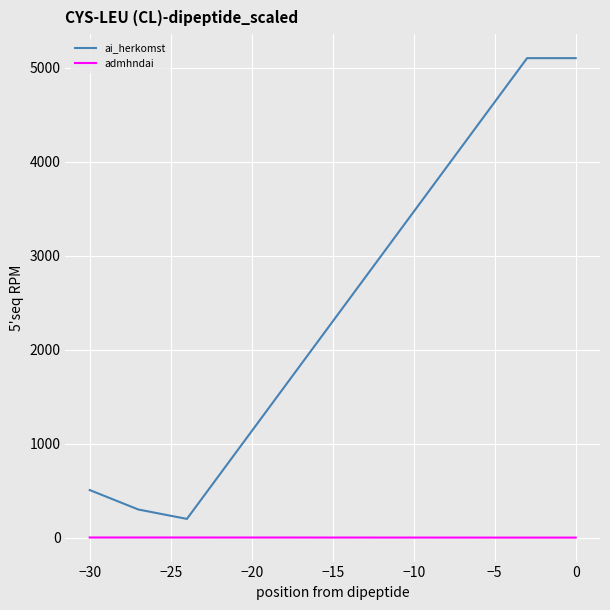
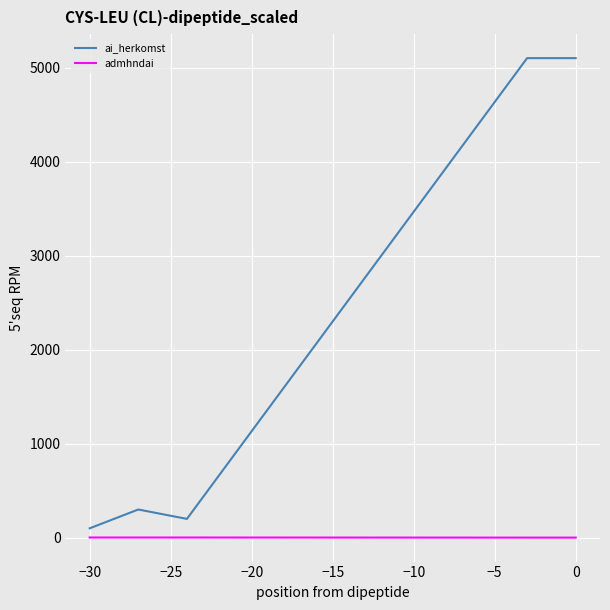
  {
    "ai_herkomst": {
-     "−30": 500,
+     "−30": 100,
      "0": 5100
    },
    "admhndai": {
      "−30": 0,
      "0": 0
    }
  }
